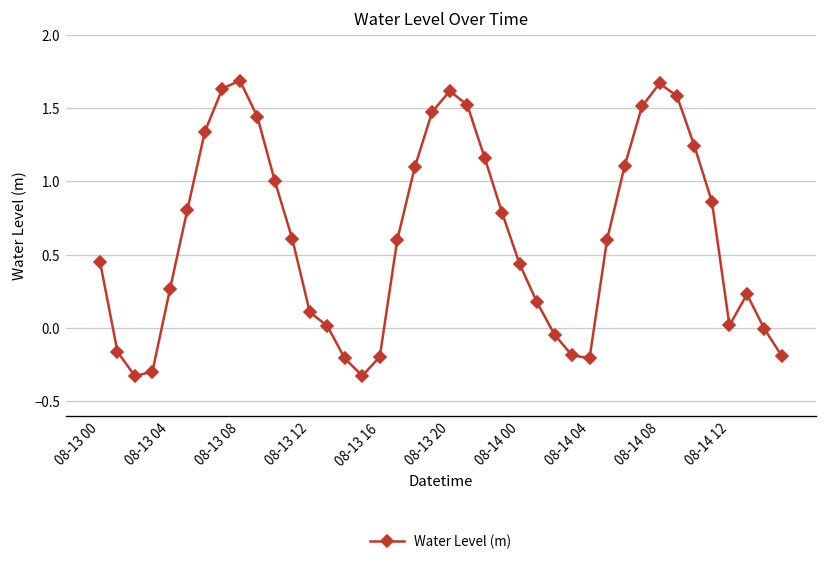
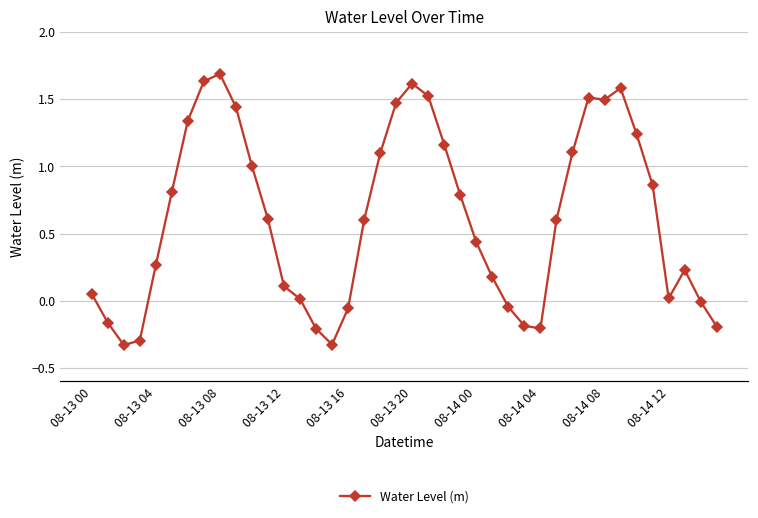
  {
-   "08-13 00": 0.45,
+   "08-13 00": 0.05,
    "08-13 04": 0.26,
    "08-13 08": 1.69,
    "08-13 12": 0.11,
-   "08-13 16": -0.20,
+   "08-13 16": -0.06,
    "08-13 20": 1.62,
    "08-14 00": 0.44,
    "08-14 04": -0.21,
-   "08-14 08": 1.67,
+   "08-14 08": 1.50,
    "08-14 12": 0.02
  }
